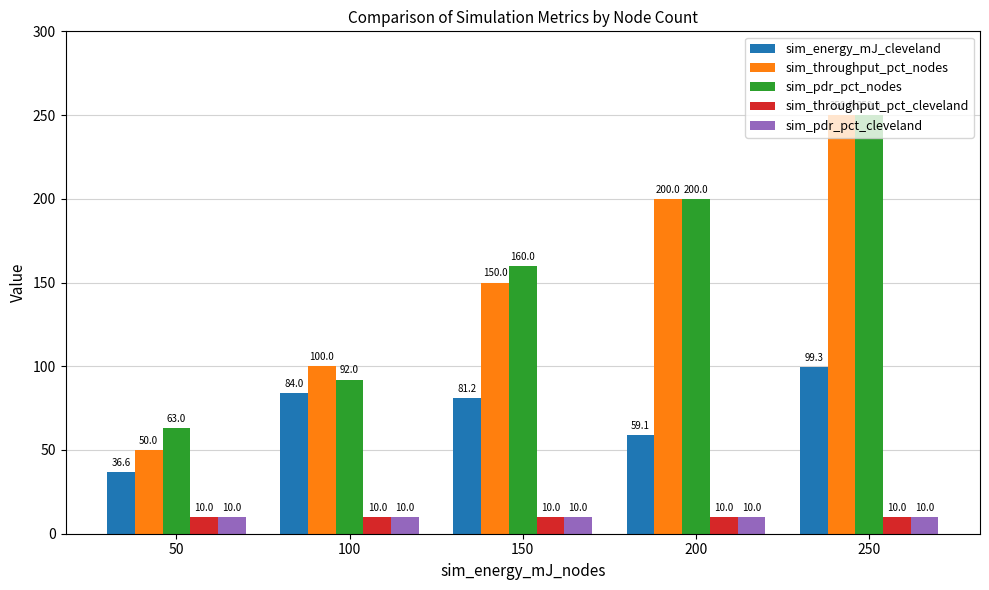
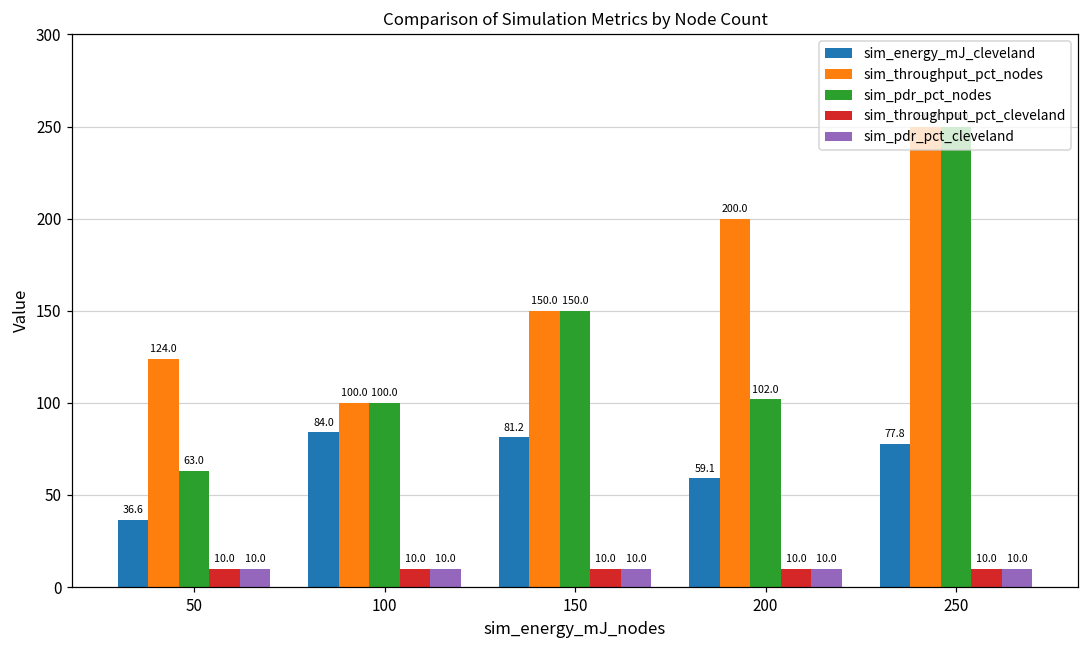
  {
    "sim_energy_mJ_cleveland": {
      "50": 36.6,
      "100": 84.0,
      "150": 81.2,
      "200": 59.1,
-     "250": 99.3
+     "250": 77.8
    },
    "sim_throughput_pct_nodes": {
-     "50": 50.0,
+     "50": 124.0,
      "100": 100.0,
      "150": 150.0,
      "200": 200.0
    },
    "sim_pdr_pct_nodes": {
      "50": 63.0,
-     "100": 92.0,
-     "150": 160.0,
-     "200": 200.0
+     "100": 100.0,
+     "150": 150.0,
+     "200": 102.0
    },
    "sim_throughput_pct_cleveland": {
      "50": 10.0,
      "100": 10.0,
      "150": 10.0,
      "200": 10.0,
      "250": 10.0
    },
    "sim_pdr_pct_cleveland": {
      "50": 10.0,
      "100": 10.0,
      "150": 10.0,
      "200": 10.0,
      "250": 10.0
    }
  }
